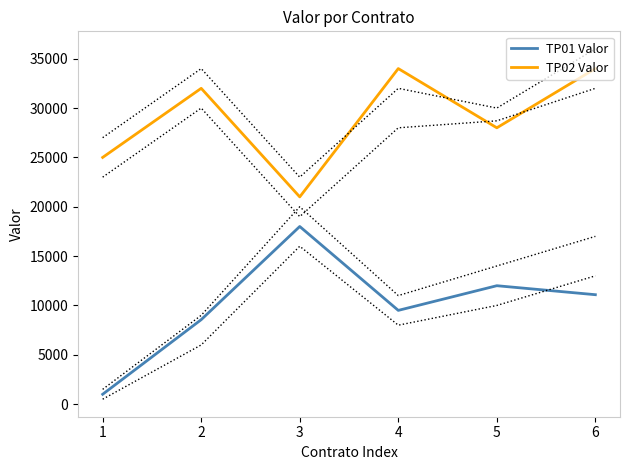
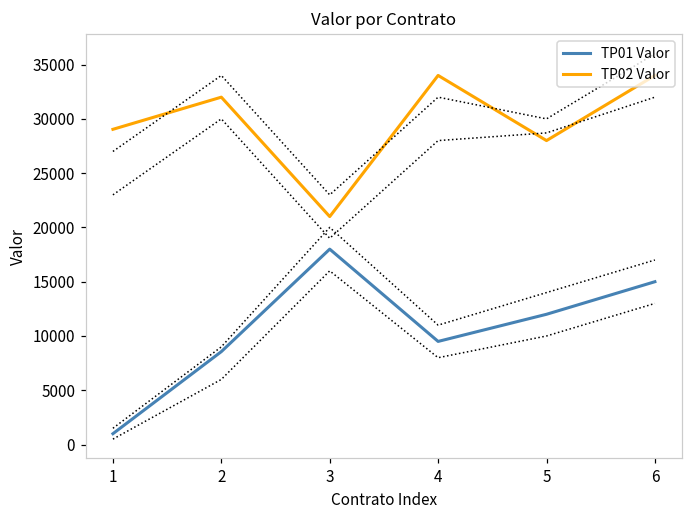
  {
    "TP01 Valor": {
      "1": 1000,
      "2": 9000,
      "3": 18000,
      "4": 10000,
      "5": 12000,
-     "6": 11000
+     "6": 15000
    },
    "TP02 Valor": {
-     "1": 25000,
+     "1": 29000,
      "2": 32000,
      "3": 21000,
      "4": 34000,
      "5": 28000
    }
  }
